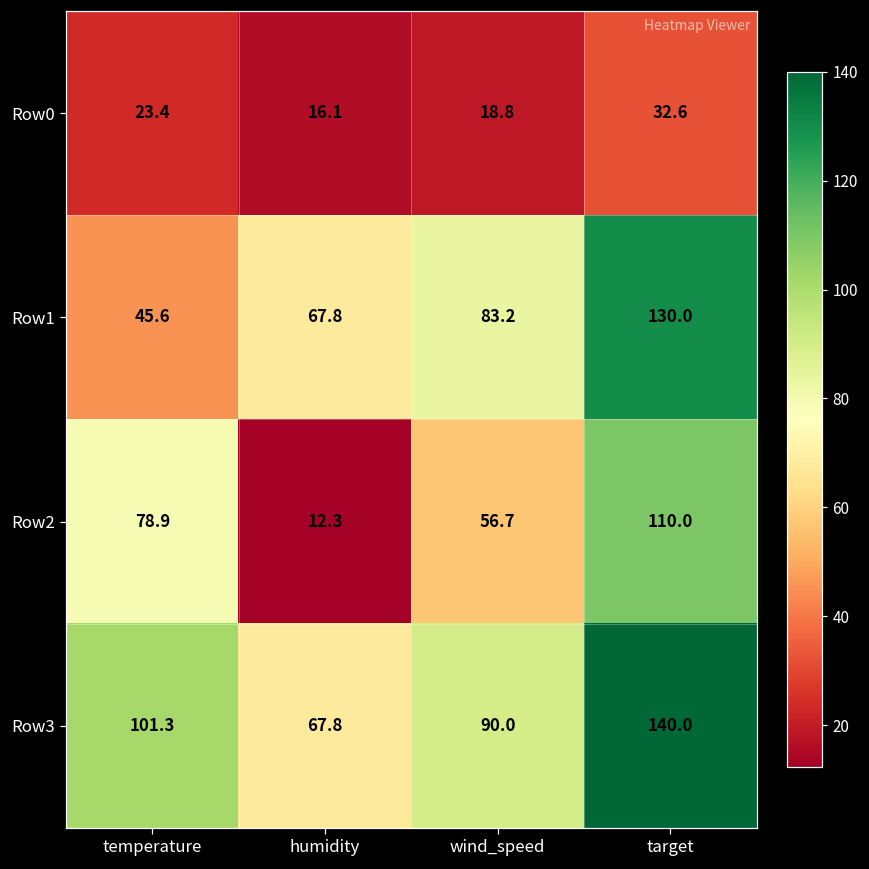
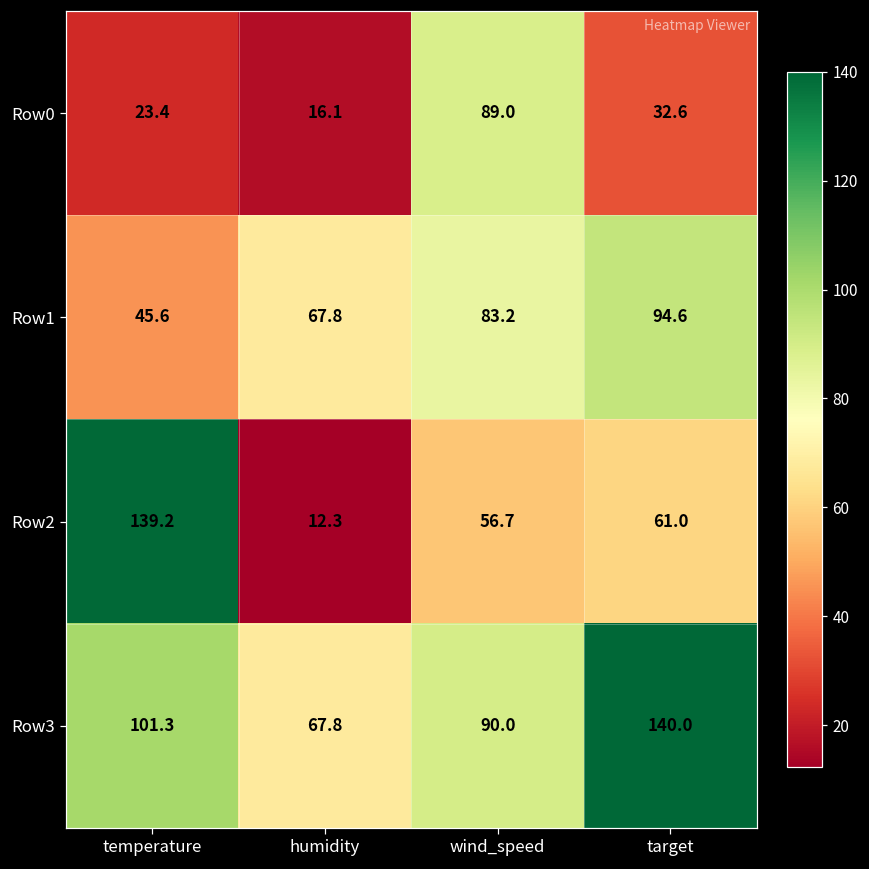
  {
    "Row0": {
      "temperature": 23.4,
      "humidity": 16.1,
-     "wind_speed": 18.8
+     "wind_speed": 89.0
    },
    "Row1": {
      "temperature": 45.6,
      "humidity": 67.8,
      "wind_speed": 83.2,
-     "target": 130.0
+     "target": 94.6
    },
    "Row2": {
-     "temperature": 78.9,
+     "temperature": 139.2,
      "humidity": 12.3,
      "wind_speed": 56.7,
-     "target": 110.0
+     "target": 61.0
    },
    "Row3": {
      "temperature": 101.3,
      "humidity": 67.8,
      "wind_speed": 90.0,
      "target": 140.0
    }
  }
